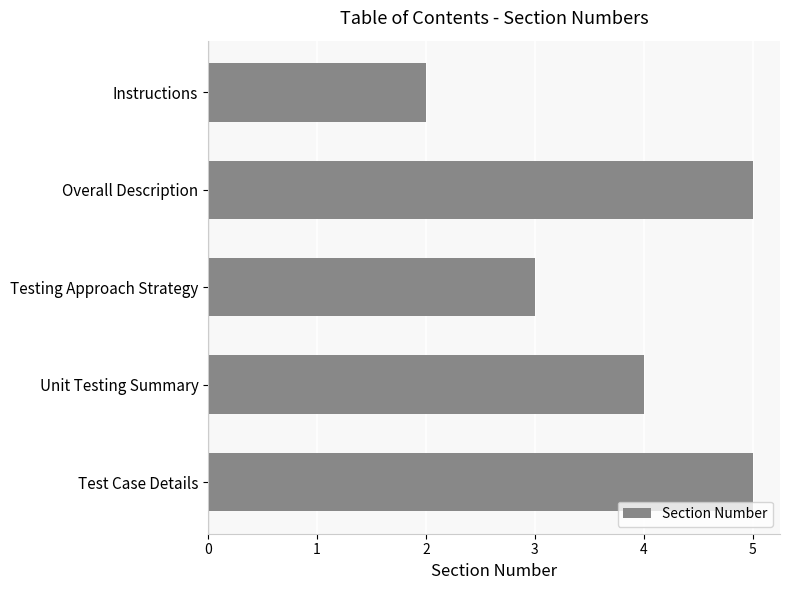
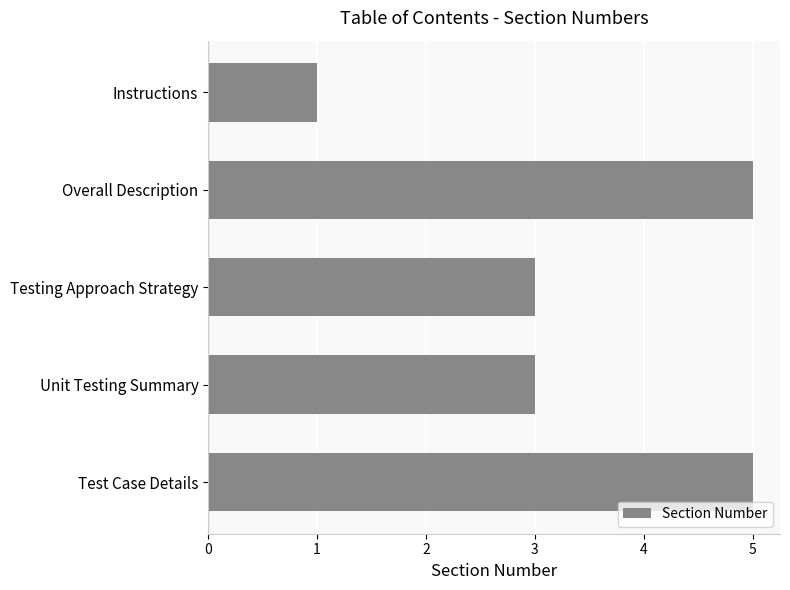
  {
-   "Instructions": 2,
+   "Instructions": 1,
    "Overall Description": 5,
    "Testing Approach Strategy": 3,
-   "Unit Testing Summary": 4,
+   "Unit Testing Summary": 3,
    "Test Case Details": 5
  }
